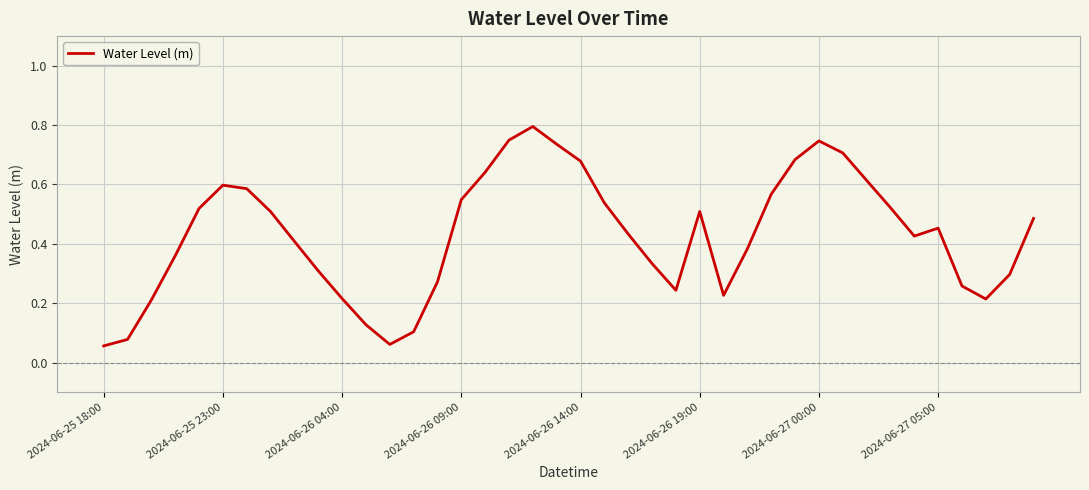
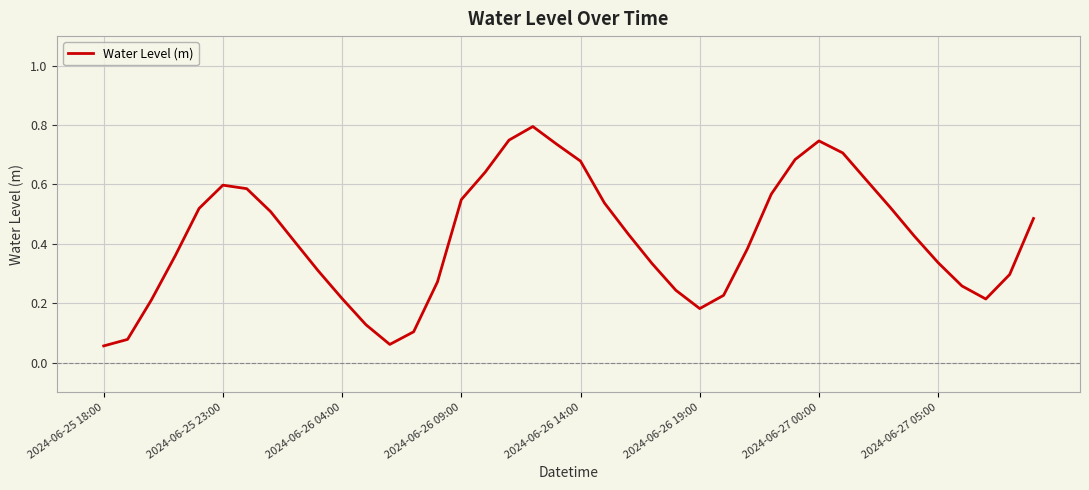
  {
    "2024-06-25 18:00": 0.06,
    "2024-06-25 23:00": 0.60,
    "2024-06-26 04:00": 0.22,
    "2024-06-26 09:00": 0.55,
    "2024-06-26 14:00": 0.68,
-   "2024-06-26 19:00": 0.51,
+   "2024-06-26 19:00": 0.18,
    "2024-06-27 00:00": 0.75,
-   "2024-06-27 05:00": 0.45
+   "2024-06-27 05:00": 0.34
  }
